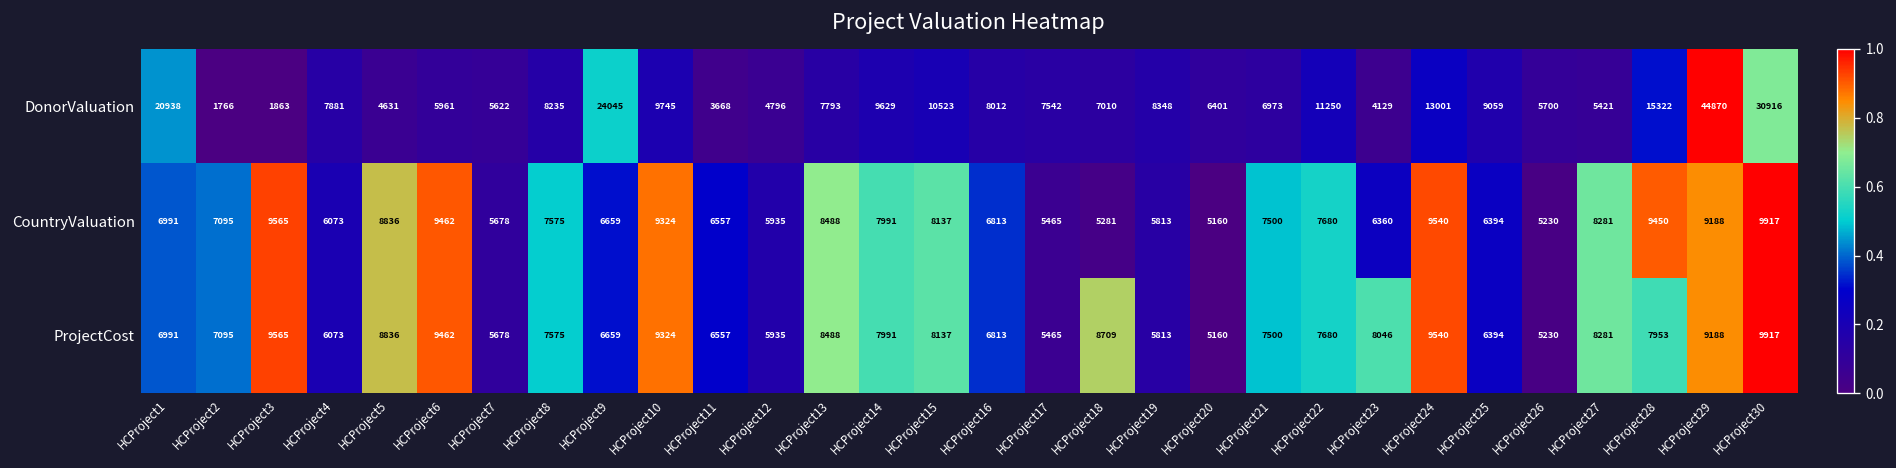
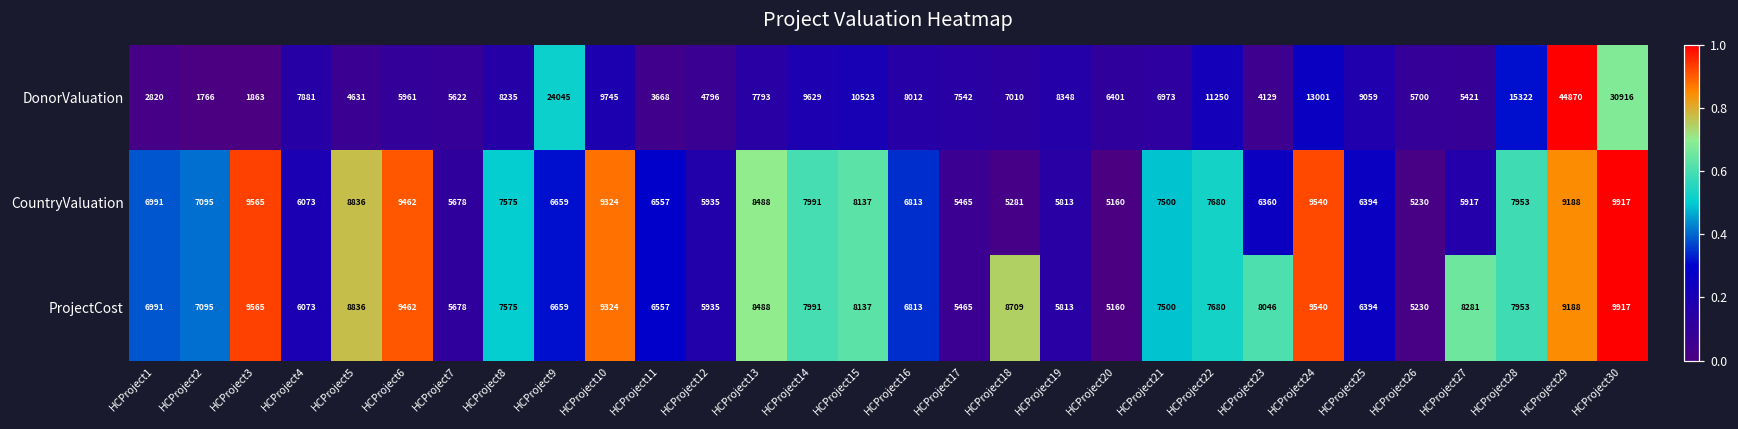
  {
    "DonorValuation": {
-     "HCProject1": 20938,
+     "HCProject1": 2820,
      "HCProject2": 1766,
      "HCProject3": 1863,
      "HCProject4": 7881,
      "HCProject5": 4631,
      "HCProject6": 5961,
      "HCProject7": 5622,
      "HCProject8": 8235,
      "HCProject9": 24045,
      "HCProject10": 9745,
      "HCProject11": 3668,
      "HCProject12": 4796,
      "HCProject13": 7793,
      "HCProject14": 9629,
      "HCProject15": 10523,
      "HCProject16": 8012,
      "HCProject17": 7542,
      "HCProject18": 7010,
      "HCProject19": 8348,
      "HCProject20": 6401,
      "HCProject21": 6973,
      "HCProject22": 11250,
      "HCProject23": 4129,
      "HCProject24": 13001,
      "HCProject25": 9059,
      "HCProject26": 5700,
      "HCProject27": 5421,
      "HCProject28": 15322,
      "HCProject29": 44870,
      "HCProject30": 30916
    },
    "CountryValuation": {
      "HCProject1": 6991,
      "HCProject2": 7095,
      "HCProject3": 9565,
      "HCProject4": 6073,
      "HCProject5": 8836,
      "HCProject6": 9462,
      "HCProject7": 5678,
      "HCProject8": 7575,
      "HCProject9": 6659,
      "HCProject10": 9324,
      "HCProject11": 6557,
      "HCProject12": 5935,
      "HCProject13": 8488,
      "HCProject14": 7991,
      "HCProject15": 8137,
      "HCProject16": 6813,
      "HCProject17": 5465,
      "HCProject18": 5281,
      "HCProject19": 5813,
      "HCProject20": 5160,
      "HCProject21": 7500,
      "HCProject22": 7680,
      "HCProject23": 6360,
      "HCProject24": 9540,
      "HCProject25": 6394,
      "HCProject26": 5230,
-     "HCProject27": 8281,
-     "HCProject28": 9450,
+     "HCProject27": 5917,
+     "HCProject28": 7953,
      "HCProject29": 9188,
      "HCProject30": 9917
    },
    "ProjectCost": {
      "HCProject1": 6991,
      "HCProject2": 7095,
      "HCProject3": 9565,
      "HCProject4": 6073,
      "HCProject5": 8836,
      "HCProject6": 9462,
      "HCProject7": 5678,
      "HCProject8": 7575,
      "HCProject9": 6659,
      "HCProject10": 9324,
      "HCProject11": 6557,
      "HCProject12": 5935,
      "HCProject13": 8488,
      "HCProject14": 7991,
      "HCProject15": 8137,
      "HCProject16": 6813,
      "HCProject17": 5465,
      "HCProject18": 8709,
      "HCProject19": 5813,
      "HCProject20": 5160,
      "HCProject21": 7500,
      "HCProject22": 7680,
      "HCProject23": 8046,
      "HCProject24": 9540,
      "HCProject25": 6394,
      "HCProject26": 5230,
      "HCProject27": 8281,
      "HCProject28": 7953,
      "HCProject29": 9188,
      "HCProject30": 9917
    }
  }
